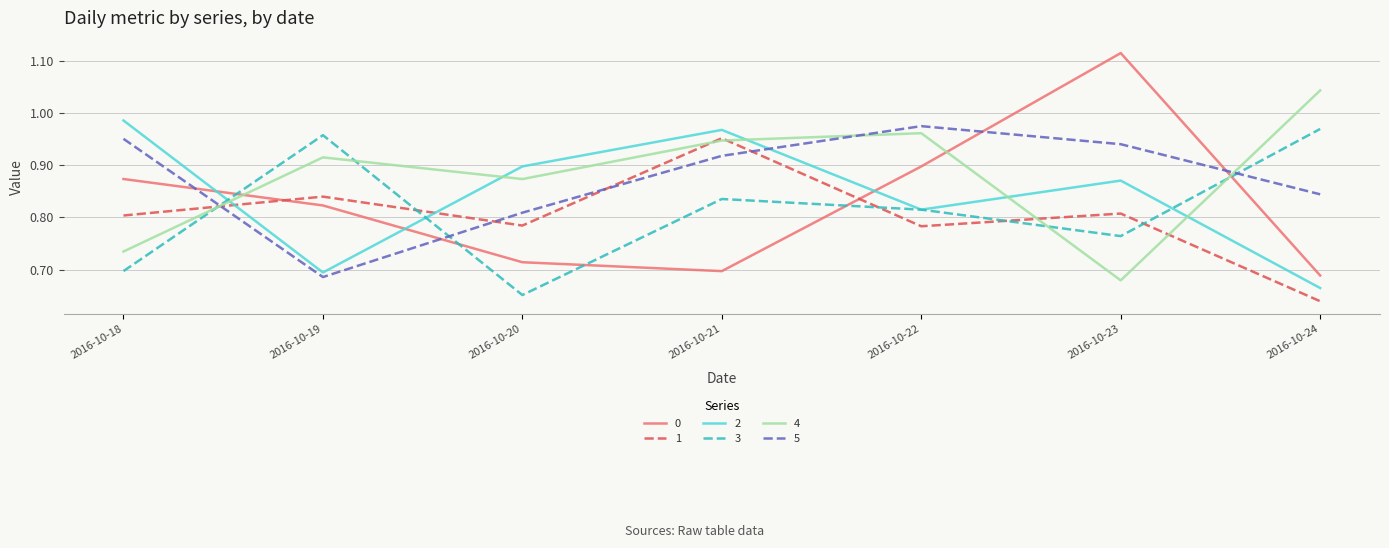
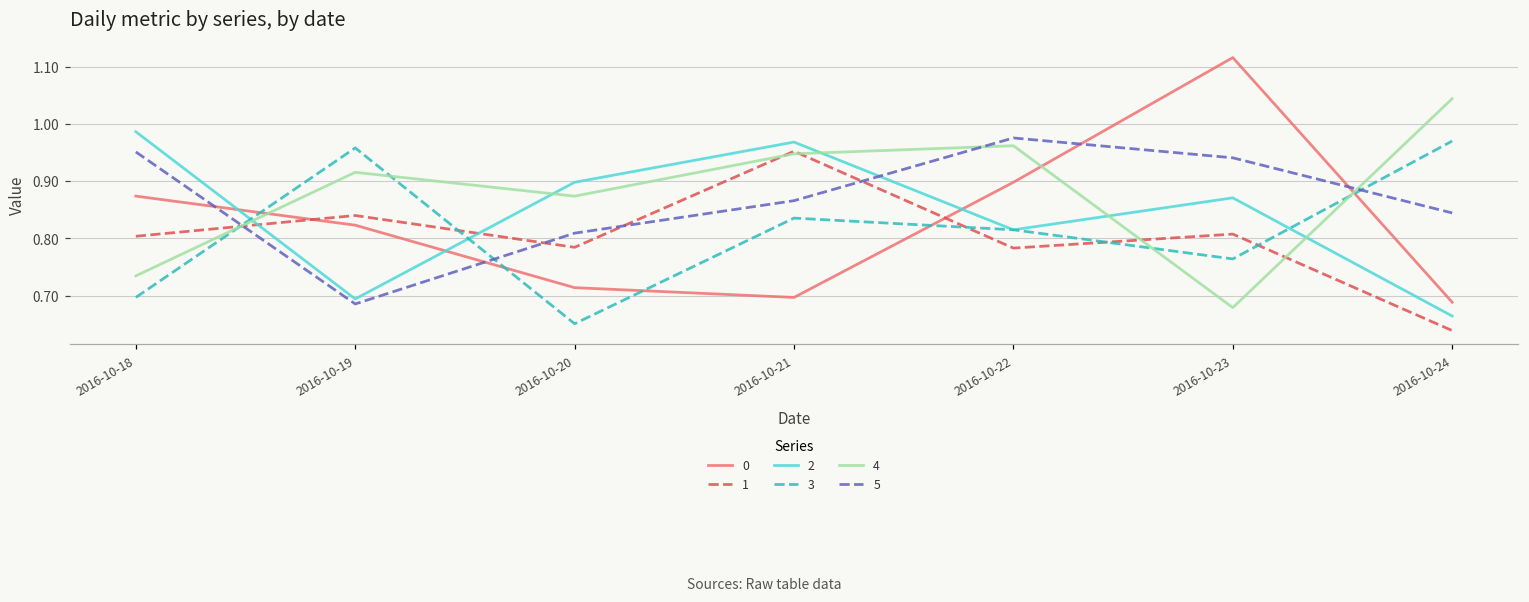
  {
    "4": {
      "2016-10-18": 0.73,
      "2016-10-19": 0.92,
      "2016-10-20": 0.87,
      "2016-10-22": 0.96,
      "2016-10-23": 0.68,
      "2016-10-24": 1.04
    },
    "5": {
      "2016-10-18": 0.95,
      "2016-10-19": 0.69,
      "2016-10-20": 0.81,
-     "2016-10-21": 0.92,
+     "2016-10-21": 0.87,
      "2016-10-22": 0.98,
      "2016-10-23": 0.94,
      "2016-10-24": 0.84
    }
  }
